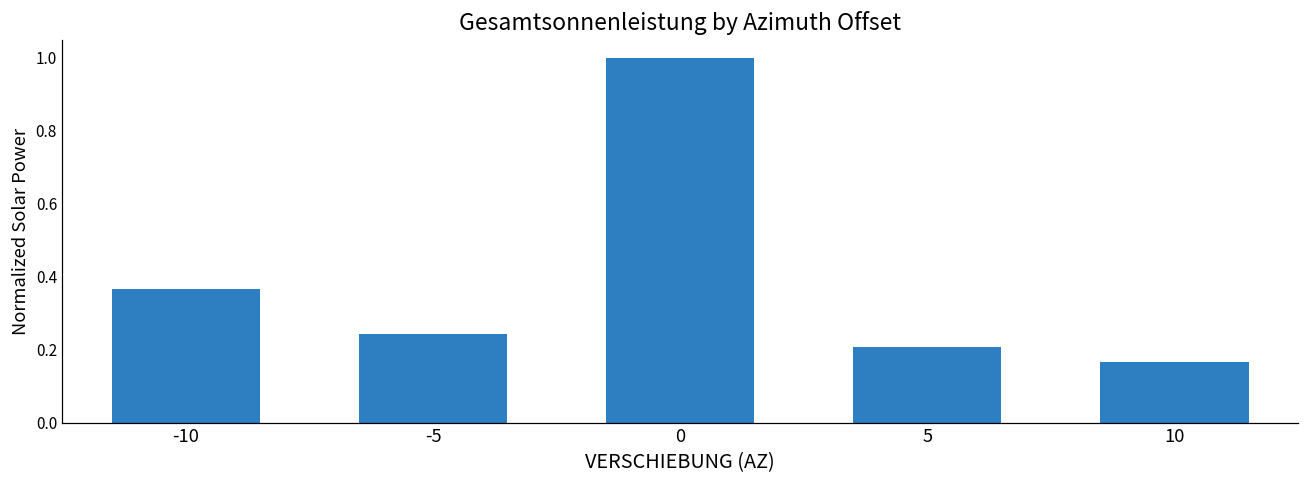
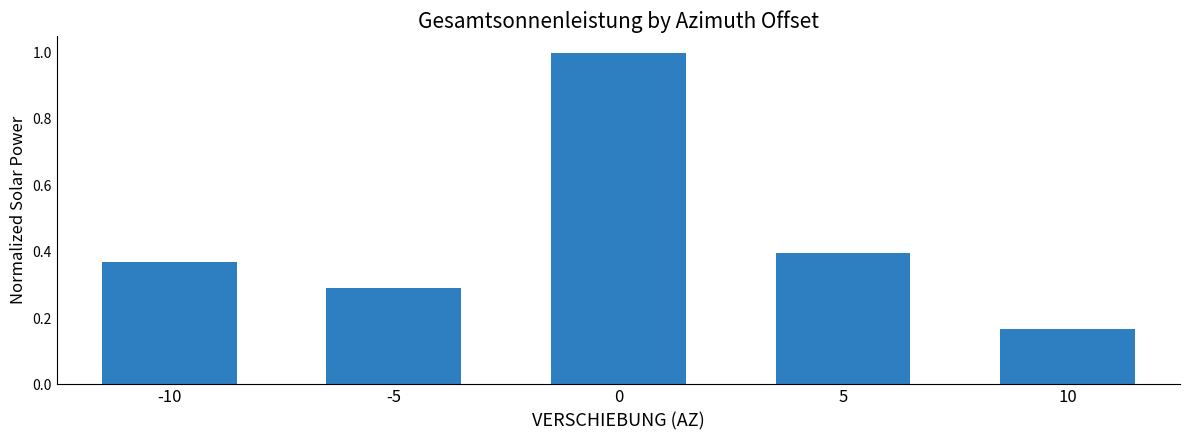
  {
    "-10": 0.37,
-   "-5": 0.24,
+   "-5": 0.29,
    "0": 1.00,
-   "5": 0.21,
+   "5": 0.40,
    "10": 0.17
  }
